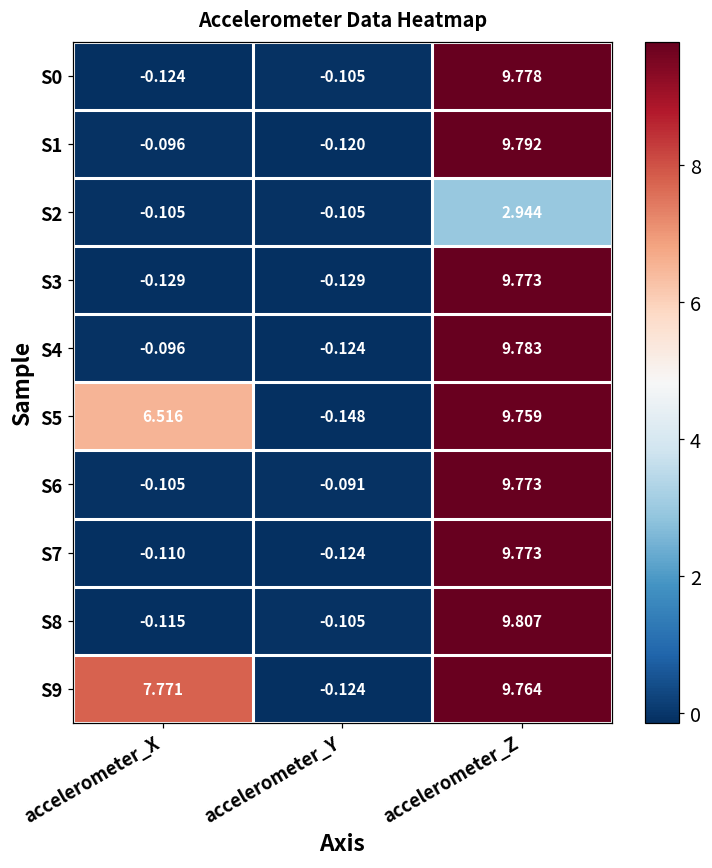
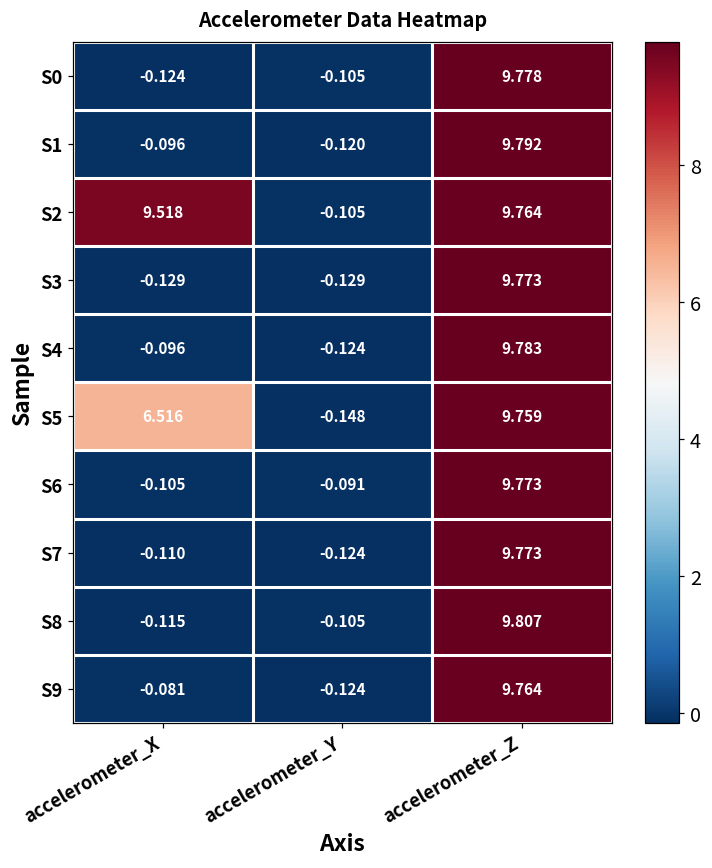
  {
    "S0": {
      "accelerometer_X": -0.124,
      "accelerometer_Y": -0.105,
      "accelerometer_Z": 9.778
    },
    "S1": {
      "accelerometer_X": -0.096,
      "accelerometer_Y": -0.120,
      "accelerometer_Z": 9.792
    },
    "S2": {
-     "accelerometer_X": -0.105,
+     "accelerometer_X": 9.518,
      "accelerometer_Y": -0.105,
-     "accelerometer_Z": 2.944
+     "accelerometer_Z": 9.764
    },
    "S3": {
      "accelerometer_X": -0.129,
      "accelerometer_Y": -0.129,
      "accelerometer_Z": 9.773
    },
    "S4": {
      "accelerometer_X": -0.096,
      "accelerometer_Y": -0.124,
      "accelerometer_Z": 9.783
    },
    "S5": {
      "accelerometer_X": 6.516,
      "accelerometer_Y": -0.148,
      "accelerometer_Z": 9.759
    },
    "S6": {
      "accelerometer_X": -0.105,
      "accelerometer_Y": -0.091,
      "accelerometer_Z": 9.773
    },
    "S7": {
      "accelerometer_X": -0.110,
      "accelerometer_Y": -0.124,
      "accelerometer_Z": 9.773
    },
    "S8": {
      "accelerometer_X": -0.115,
      "accelerometer_Y": -0.105,
      "accelerometer_Z": 9.807
    },
    "S9": {
-     "accelerometer_X": 7.771,
+     "accelerometer_X": -0.081,
      "accelerometer_Y": -0.124,
      "accelerometer_Z": 9.764
    }
  }
